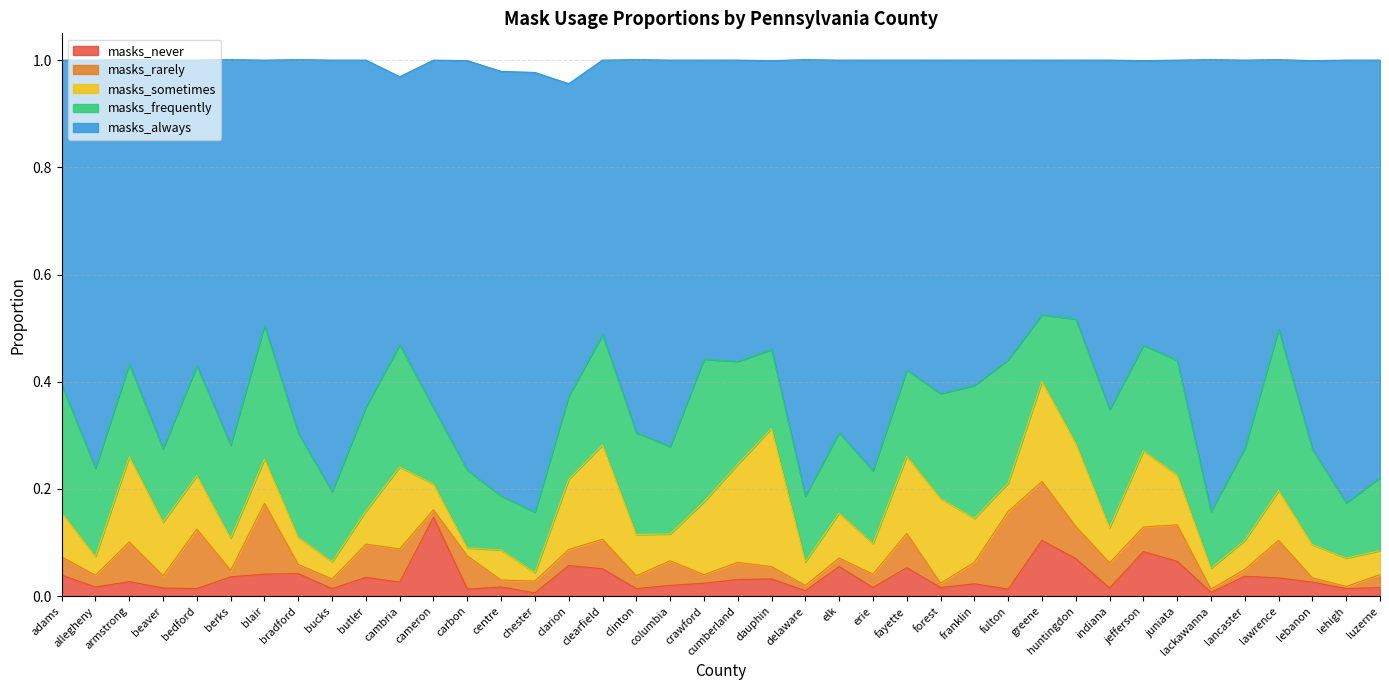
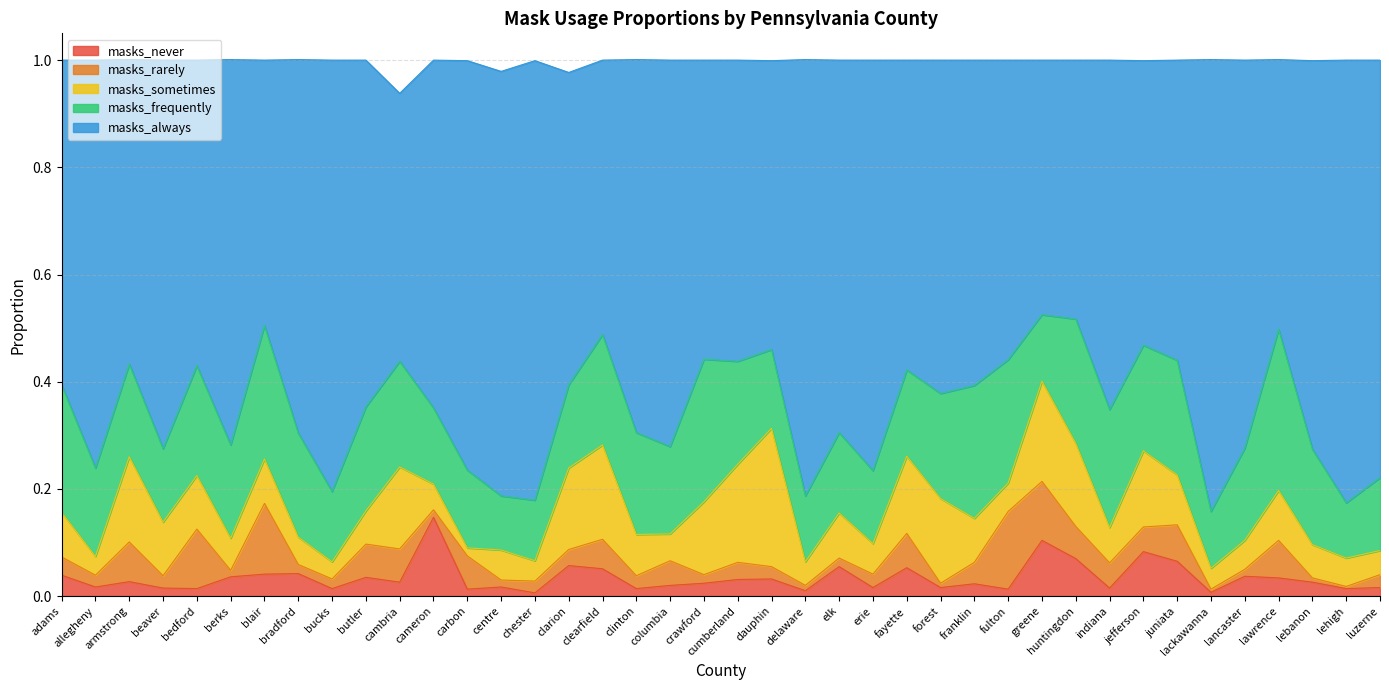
  {
    "masks_sometimes": {
      "adams": 0.08,
      "allegheny": 0.04,
      "armstrong": 0.16,
      "beaver": 0.10,
      "bedford": 0.10,
      "berks": 0.06,
      "blair": 0.08,
      "bradford": 0.05,
      "bucks": 0.03,
      "butler": 0.06,
      "cambria": 0.15,
      "cameron": 0.05,
      "carbon": 0.02,
      "centre": 0.06,
-     "chester": 0.02,
-     "clarion": 0.13,
+     "chester": 0.04,
+     "clarion": 0.15,
      "clearfield": 0.18,
      "clinton": 0.08,
      "columbia": 0.05,
      "crawford": 0.14,
      "cumberland": 0.18,
      "dauphin": 0.26,
      "delaware": 0.04,
      "elk": 0.08,
      "erie": 0.06,
      "fayette": 0.14,
      "forest": 0.16,
      "franklin": 0.08,
      "fulton": 0.05,
      "greene": 0.19,
      "huntingdon": 0.16,
      "indiana": 0.07,
      "jefferson": 0.14,
      "juniata": 0.09,
      "lackawanna": 0.04,
      "lancaster": 0.05,
      "lawrence": 0.09,
      "lebanon": 0.06,
      "lehigh": 0.05,
      "luzerne": 0.04
    },
    "masks_frequently": {
      "adams": 0.24,
      "allegheny": 0.17,
      "armstrong": 0.17,
      "beaver": 0.14,
      "bedford": 0.21,
      "berks": 0.17,
      "blair": 0.25,
      "bradford": 0.19,
      "bucks": 0.13,
      "butler": 0.19,
-     "cambria": 0.23,
+     "cambria": 0.20,
      "cameron": 0.14,
      "carbon": 0.15,
      "centre": 0.10,
      "chester": 0.11,
      "clarion": 0.16,
      "clearfield": 0.21,
      "clinton": 0.19,
      "columbia": 0.16,
      "crawford": 0.27,
      "cumberland": 0.19,
      "dauphin": 0.15,
      "delaware": 0.12,
      "elk": 0.15,
      "erie": 0.14,
      "fayette": 0.16,
      "forest": 0.20,
      "franklin": 0.25,
      "fulton": 0.23,
      "greene": 0.12,
      "huntingdon": 0.23,
      "indiana": 0.22,
      "jefferson": 0.20,
      "juniata": 0.21,
      "lackawanna": 0.11,
      "lancaster": 0.17,
      "lawrence": 0.30,
      "lebanon": 0.18,
      "lehigh": 0.10,
      "luzerne": 0.14
    },
    "masks_always": {
      "adams": 0.61,
      "berks": 0.72,
      "blair": 0.50,
      "bradford": 0.70,
      "bucks": 0.80,
      "butler": 0.65,
      "cambria": 0.50,
      "cameron": 0.65,
      "carbon": 0.76,
      "centre": 0.79,
      "chester": 0.82,
      "clarion": 0.58,
      "clearfield": 0.51,
      "clinton": 0.70,
      "columbia": 0.72,
      "crawford": 0.56,
      "cumberland": 0.56,
      "dauphin": 0.54,
      "delaware": 0.81,
      "elk": 0.70,
      "erie": 0.77,
      "fayette": 0.58,
      "forest": 0.62,
      "franklin": 0.61,
      "fulton": 0.56,
      "greene": 0.48,
      "huntingdon": 0.48,
      "indiana": 0.65,
      "jefferson": 0.53,
      "juniata": 0.56,
      "lackawanna": 0.84,
      "lancaster": 0.72,
      "lawrence": 0.50,
      "lebanon": 0.73,
      "lehigh": 0.83,
      "luzerne": 0.78
    }
  }
